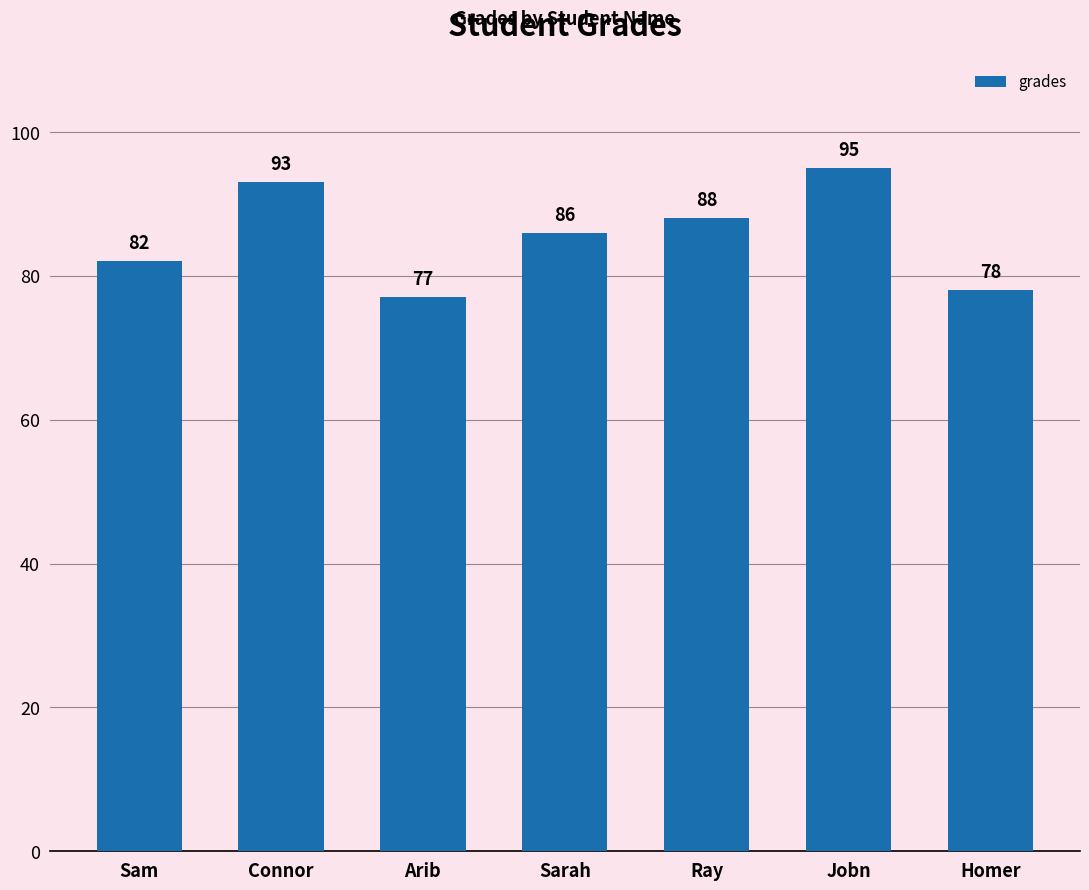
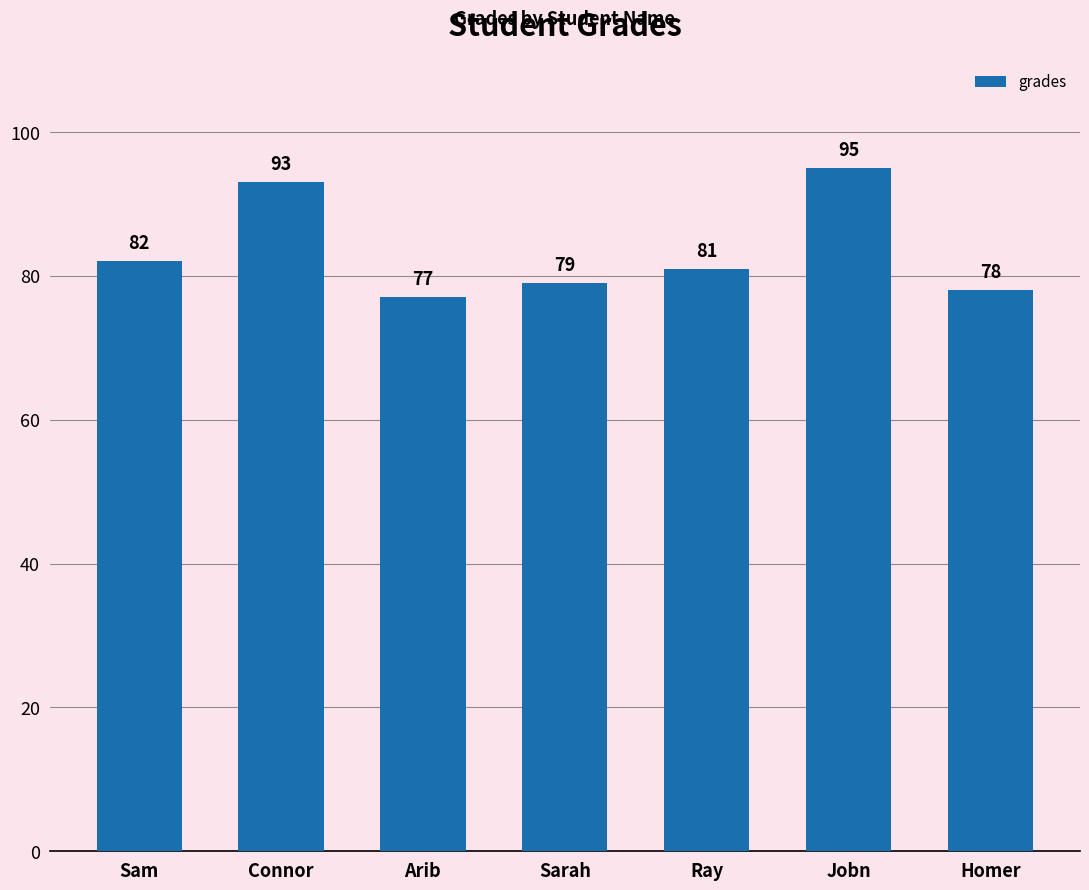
  {
    "Sam": 82,
    "Connor": 93,
    "Arib": 77,
-   "Sarah": 86,
-   "Ray": 88,
+   "Sarah": 79,
+   "Ray": 81,
    "Jobn": 95,
    "Homer": 78
  }
